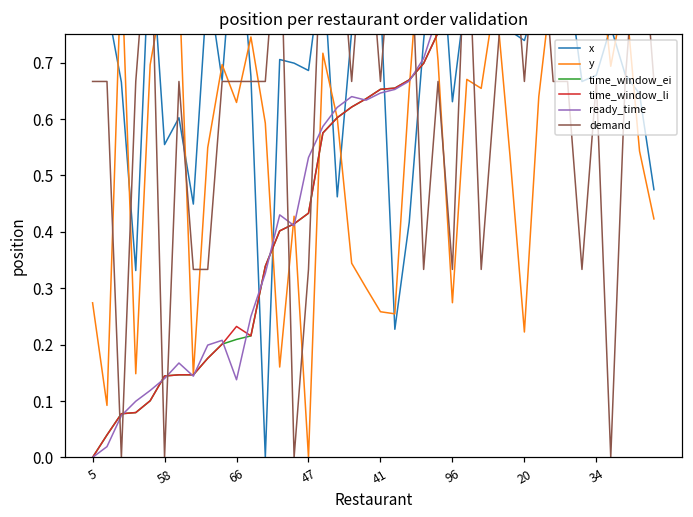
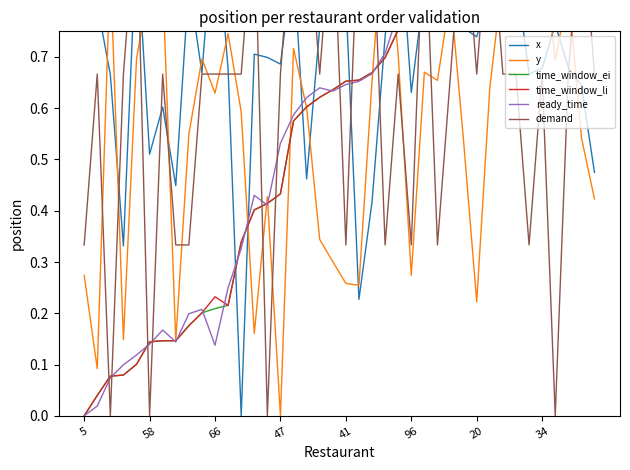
  {
    "x": {
-     "58": 0.55,
+     "58": 0.51,
      "47": 0.69,
      "96": 0.63,
      "20": 0.74
    },
    "y": {
      "5": 0.27,
      "66": 0.63,
      "47": 0.00,
      "41": 0.26,
      "96": 0.27,
      "20": 0.22
    },
    "time_window_ei": {
      "66": 0.21
    },
    "time_window_li": {
      "66": 0.23
    },
    "ready_time": {
      "66": 0.14,
      "47": 0.53,
      "41": 0.65
    },
    "demand": {
-     "5": 0.67,
+     "5": 0.33,
      "58": 0.00,
      "66": 0.67,
-     "47": 0.33,
-     "41": 0.67,
+     "47": 0.67,
+     "41": 0.33,
      "96": 0.33,
      "20": 0.67
    }
  }
